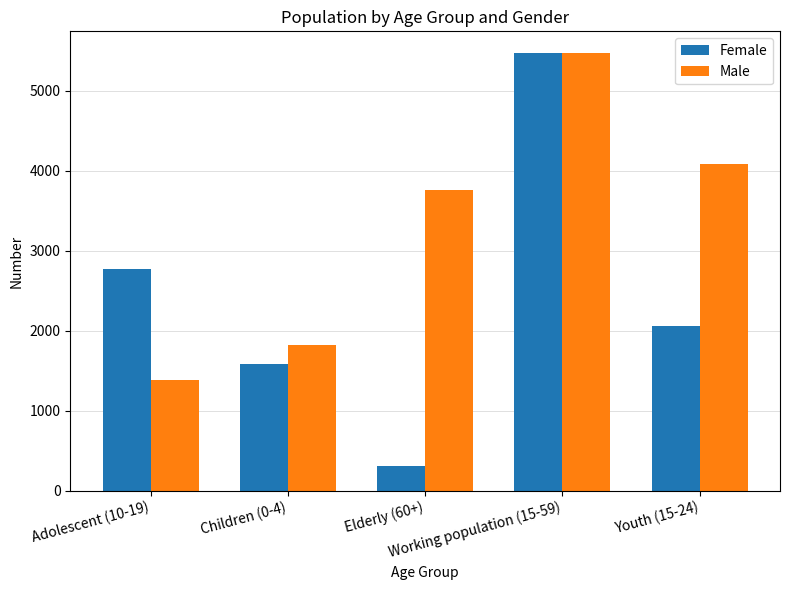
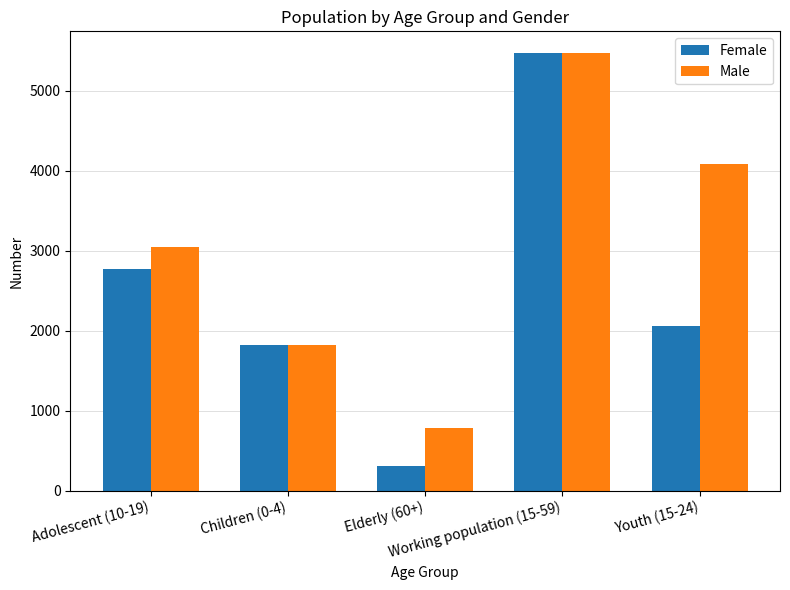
  {
    "Female": {
      "Adolescent (10-19)": 2800,
-     "Children (0-4)": 1600,
+     "Children (0-4)": 1800,
      "Elderly (60+)": 300,
      "Working population (15-59)": 5500,
      "Youth (15-24)": 2100
    },
    "Male": {
-     "Adolescent (10-19)": 1400,
+     "Adolescent (10-19)": 3100,
      "Children (0-4)": 1800,
-     "Elderly (60+)": 3800,
+     "Elderly (60+)": 800,
      "Working population (15-59)": 5500,
      "Youth (15-24)": 4100
    }
  }
